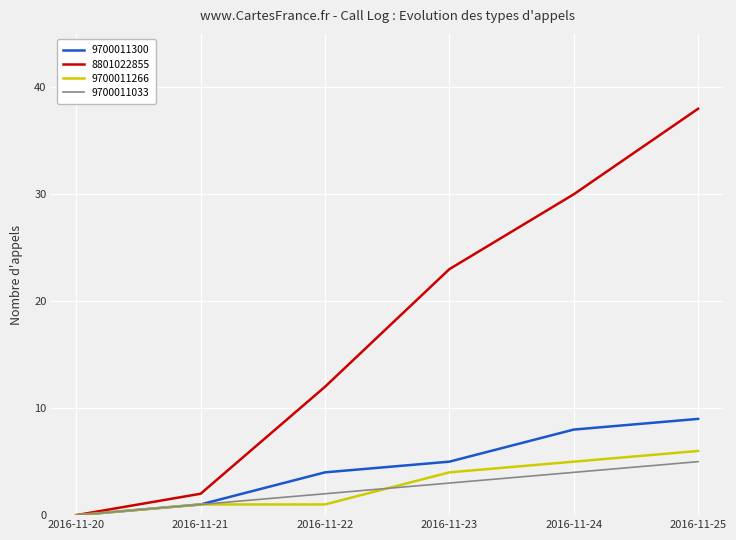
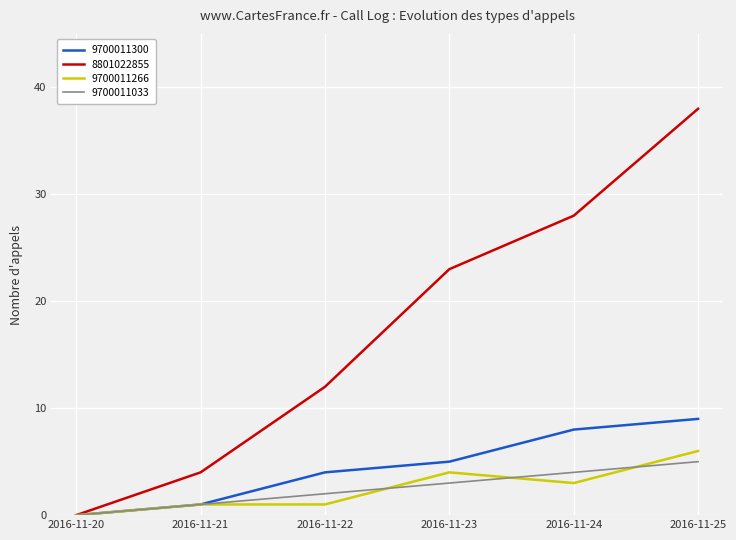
  {
    "9700011300": {
      "2016-11-22": 4,
      "2016-11-23": 5,
      "2016-11-24": 8,
      "2016-11-25": 9
    },
    "8801022855": {
-     "2016-11-21": 2,
+     "2016-11-21": 4,
      "2016-11-22": 12,
      "2016-11-23": 23,
-     "2016-11-24": 30,
+     "2016-11-24": 28,
      "2016-11-25": 38
    },
    "9700011266": {
      "2016-11-22": 1,
      "2016-11-23": 4,
-     "2016-11-24": 5,
+     "2016-11-24": 3,
      "2016-11-25": 6
    },
    "9700011033": {
      "2016-11-22": 2,
      "2016-11-23": 3,
      "2016-11-24": 4,
      "2016-11-25": 5
    }
  }
